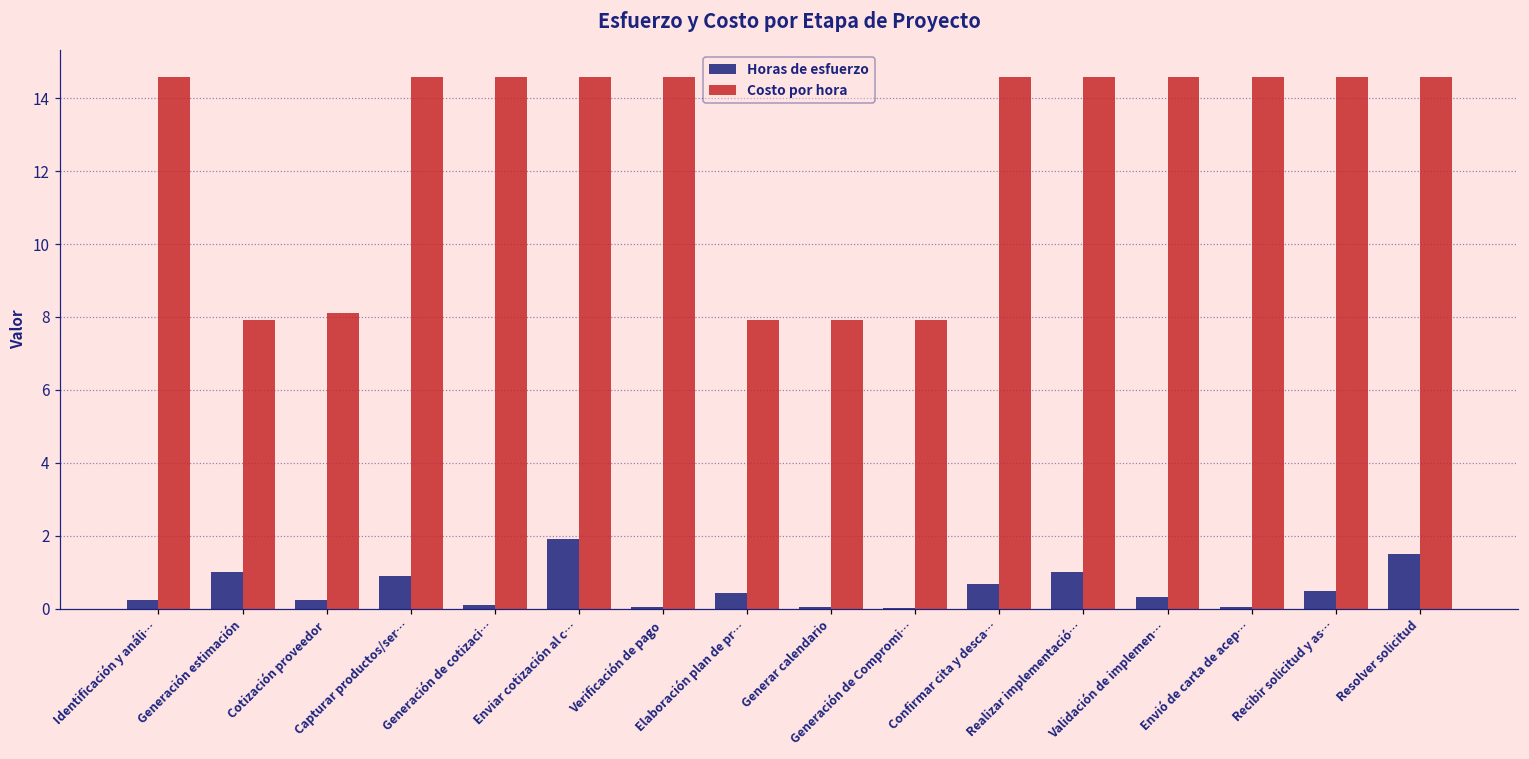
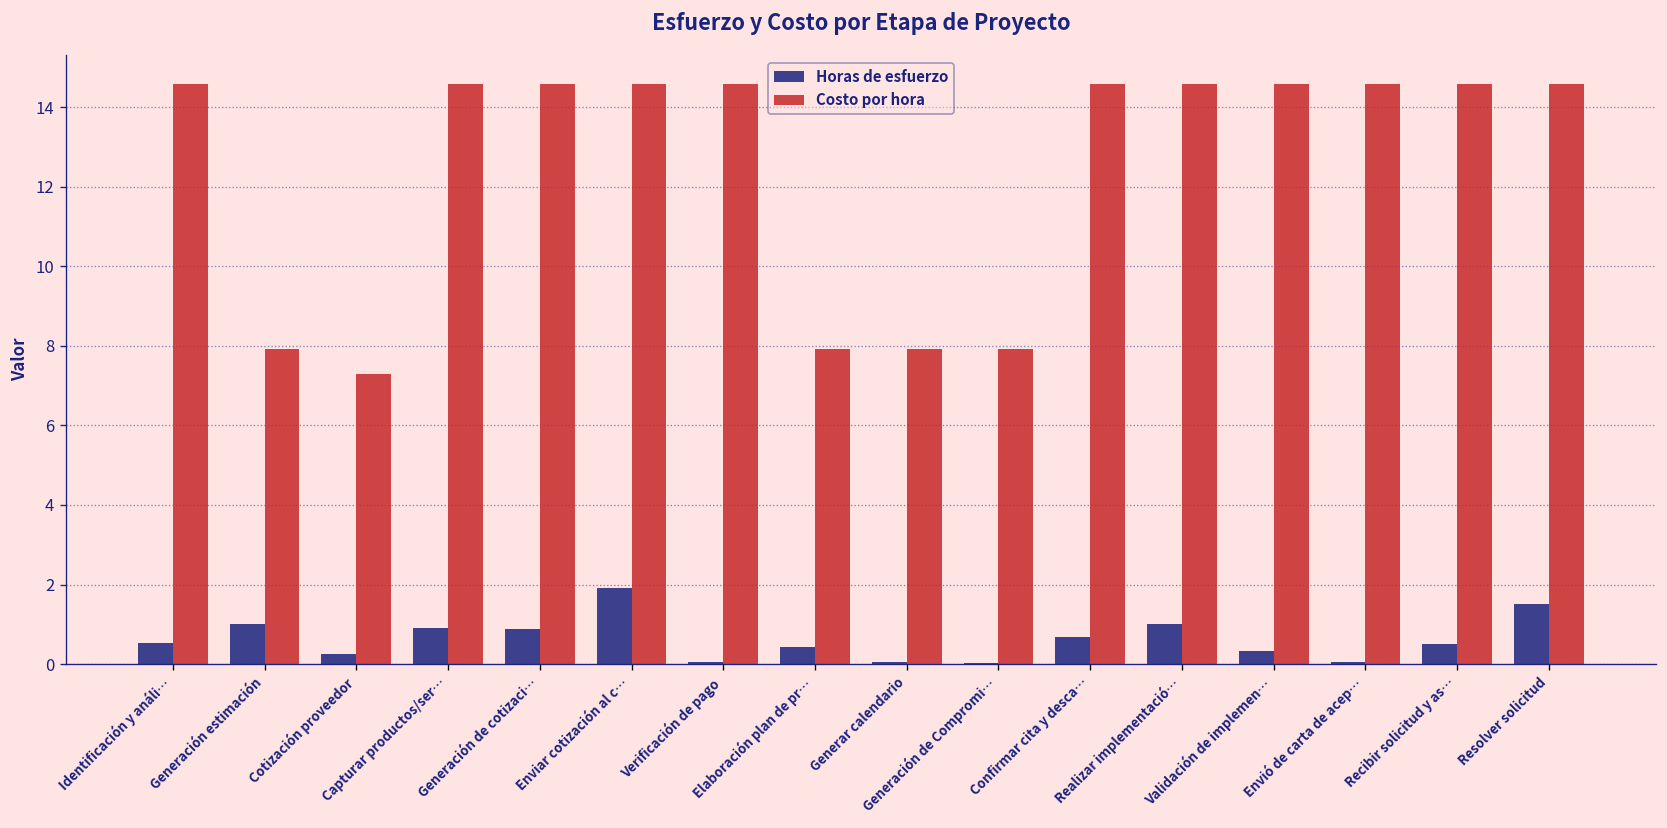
  {
    "Horas de esfuerzo": {
-     "Identificación y análi…": 0.3,
+     "Identificación y análi…": 0.5,
      "Generación estimación": 1.0,
      "Cotización proveedor": 0.3,
      "Capturar productos/ser…": 0.9,
-     "Generación de cotizaci…": 0.1,
+     "Generación de cotizaci…": 0.9,
      "Enviar cotización al c…": 1.9,
      "Elaboración plan de pr…": 0.4,
      "Confirmar cita y desca…": 0.7,
      "Realizar implementació…": 1.0,
      "Validación de implemen…": 0.3,
      "Recibir solicitud y as…": 0.5,
      "Resolver solicitud": 1.5
    },
    "Costo por hora": {
      "Identificación y análi…": 14.6,
      "Generación estimación": 7.9,
-     "Cotización proveedor": 8.1,
+     "Cotización proveedor": 7.3,
      "Capturar productos/ser…": 14.6,
      "Generación de cotizaci…": 14.6,
      "Enviar cotización al c…": 14.6,
      "Verificación de pago": 14.6,
      "Elaboración plan de pr…": 7.9,
      "Generar calendario": 7.9,
      "Generación de Compromi…": 7.9,
      "Confirmar cita y desca…": 14.6,
      "Realizar implementació…": 14.6,
      "Validación de implemen…": 14.6,
      "Envió de carta de acep…": 14.6,
      "Recibir solicitud y as…": 14.6,
      "Resolver solicitud": 14.6
    }
  }
